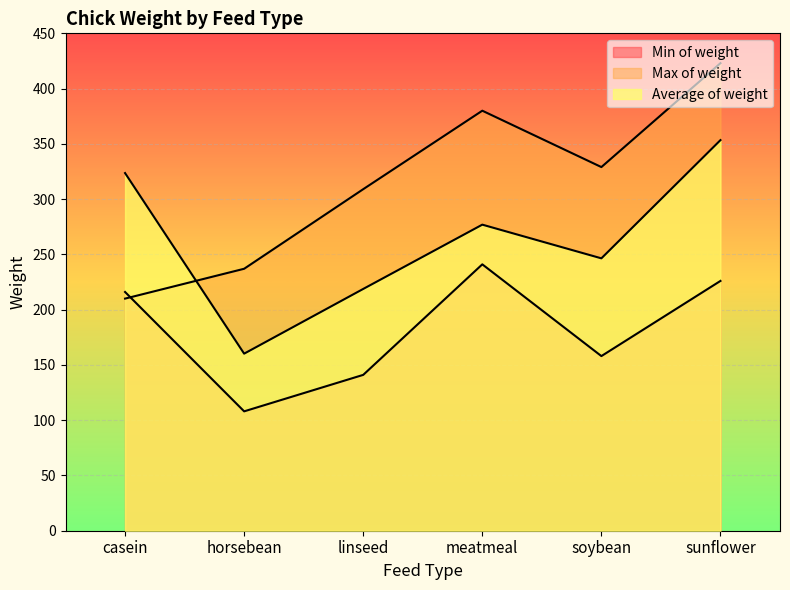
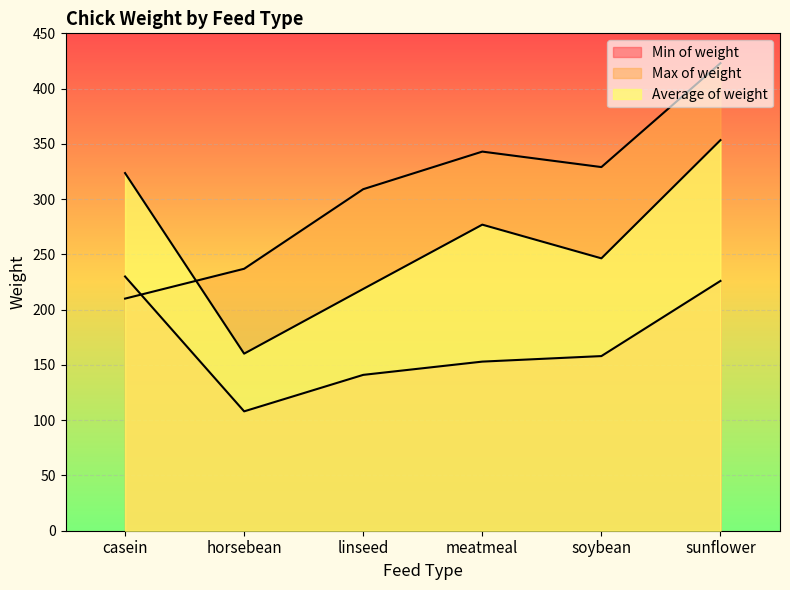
  {
    "Min of weight": {
-     "casein": 216,
+     "casein": 230,
      "horsebean": 108,
      "linseed": 141,
-     "meatmeal": 241,
+     "meatmeal": 153,
      "soybean": 158,
      "sunflower": 226
    },
    "Max of weight": {
      "casein": 210,
      "horsebean": 237,
      "linseed": 309,
-     "meatmeal": 380,
+     "meatmeal": 343,
      "soybean": 329
    },
    "Average of weight": {
      "casein": 324,
      "horsebean": 160,
      "linseed": 219,
      "meatmeal": 277,
      "soybean": 246,
      "sunflower": 353
    }
  }
